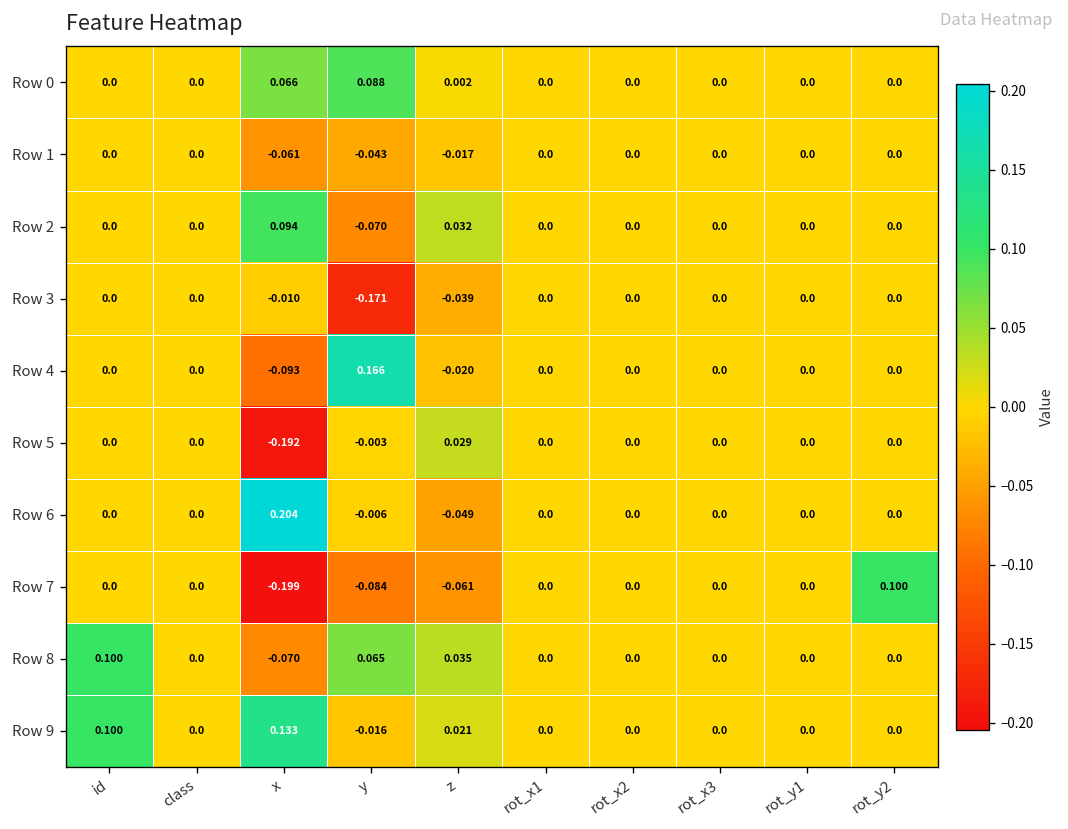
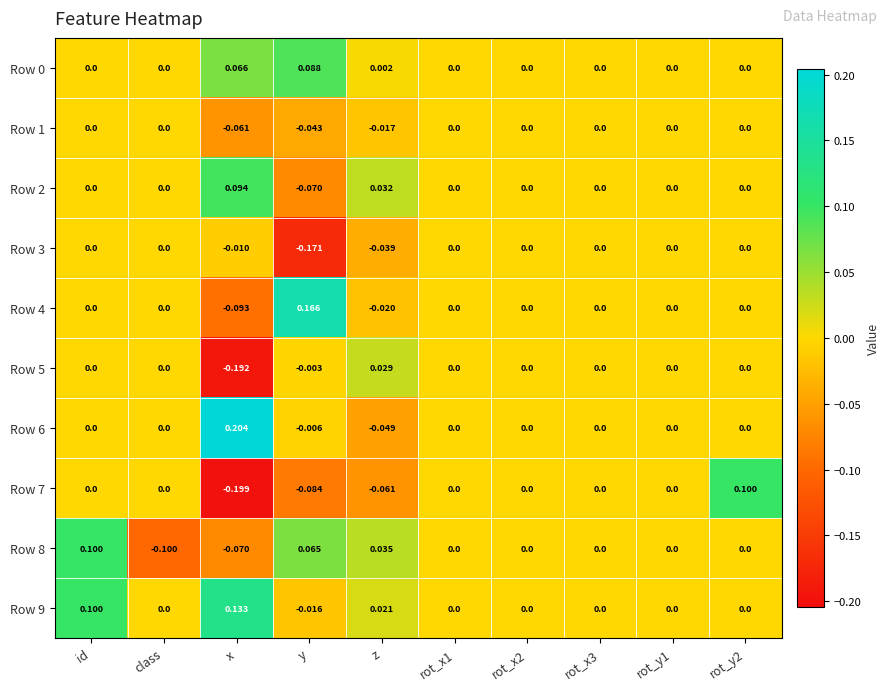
  {
    "Row 0": {
      "id": 0.0,
      "class": 0.0,
      "x": 0.066,
      "y": 0.088,
      "z": 0.002,
      "rot_x1": 0.0,
      "rot_x2": 0.0,
      "rot_x3": 0.0,
      "rot_y1": 0.0,
      "rot_y2": 0.0
    },
    "Row 1": {
      "id": 0.0,
      "class": 0.0,
      "x": -0.061,
      "y": -0.043,
      "z": -0.017,
      "rot_x1": 0.0,
      "rot_x2": 0.0,
      "rot_x3": 0.0,
      "rot_y1": 0.0,
      "rot_y2": 0.0
    },
    "Row 2": {
      "id": 0.0,
      "class": 0.0,
      "x": 0.094,
      "y": -0.070,
      "z": 0.032,
      "rot_x1": 0.0,
      "rot_x2": 0.0,
      "rot_x3": 0.0,
      "rot_y1": 0.0,
      "rot_y2": 0.0
    },
    "Row 3": {
      "id": 0.0,
      "class": 0.0,
      "x": -0.010,
      "y": -0.171,
      "z": -0.039,
      "rot_x1": 0.0,
      "rot_x2": 0.0,
      "rot_x3": 0.0,
      "rot_y1": 0.0,
      "rot_y2": 0.0
    },
    "Row 4": {
      "id": 0.0,
      "class": 0.0,
      "x": -0.093,
      "y": 0.166,
      "z": -0.020,
      "rot_x1": 0.0,
      "rot_x2": 0.0,
      "rot_x3": 0.0,
      "rot_y1": 0.0,
      "rot_y2": 0.0
    },
    "Row 5": {
      "id": 0.0,
      "class": 0.0,
      "x": -0.192,
      "y": -0.003,
      "z": 0.029,
      "rot_x1": 0.0,
      "rot_x2": 0.0,
      "rot_x3": 0.0,
      "rot_y1": 0.0,
      "rot_y2": 0.0
    },
    "Row 6": {
      "id": 0.0,
      "class": 0.0,
      "x": 0.204,
      "y": -0.006,
      "z": -0.049,
      "rot_x1": 0.0,
      "rot_x2": 0.0,
      "rot_x3": 0.0,
      "rot_y1": 0.0,
      "rot_y2": 0.0
    },
    "Row 7": {
      "id": 0.0,
      "class": 0.0,
      "x": -0.199,
      "y": -0.084,
      "z": -0.061,
      "rot_x1": 0.0,
      "rot_x2": 0.0,
      "rot_x3": 0.0,
      "rot_y1": 0.0,
      "rot_y2": 0.100
    },
    "Row 8": {
      "id": 0.100,
-     "class": 0.0,
+     "class": -0.100,
      "x": -0.070,
      "y": 0.065,
      "z": 0.035,
      "rot_x1": 0.0,
      "rot_x2": 0.0,
      "rot_x3": 0.0,
      "rot_y1": 0.0,
      "rot_y2": 0.0
    },
    "Row 9": {
      "id": 0.100,
      "class": 0.0,
      "x": 0.133,
      "y": -0.016,
      "z": 0.021,
      "rot_x1": 0.0,
      "rot_x2": 0.0,
      "rot_x3": 0.0,
      "rot_y1": 0.0,
      "rot_y2": 0.0
    }
  }
